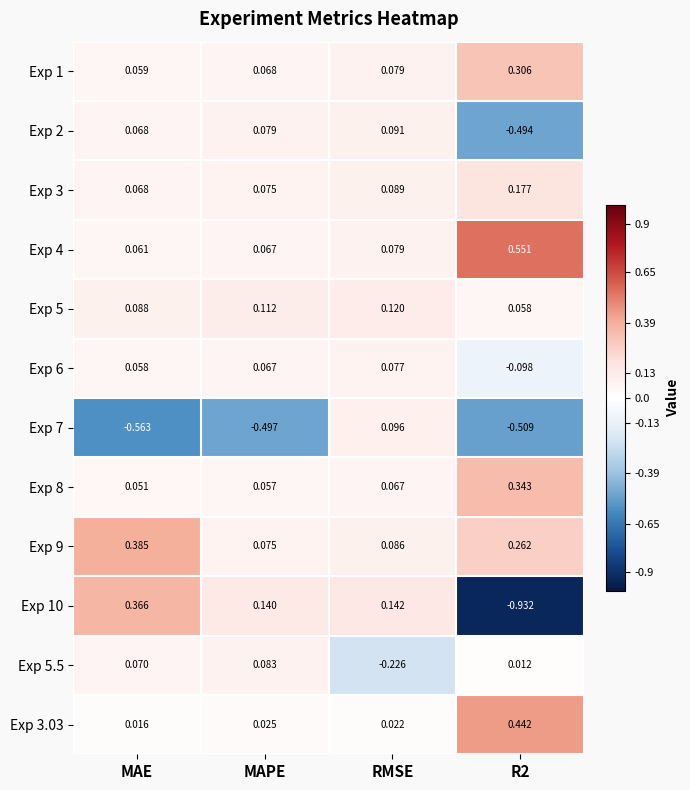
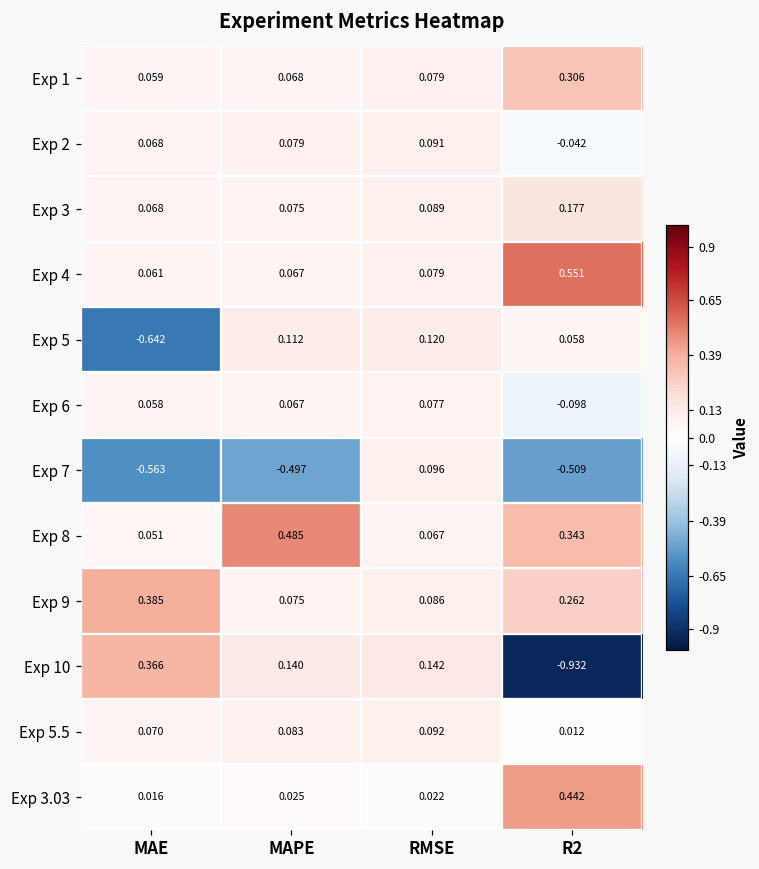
  {
    "Exp 1": {
      "MAE": 0.059,
      "MAPE": 0.068,
      "RMSE": 0.079,
      "R2": 0.306
    },
    "Exp 2": {
      "MAE": 0.068,
      "MAPE": 0.079,
      "RMSE": 0.091,
-     "R2": -0.494
+     "R2": -0.042
    },
    "Exp 3": {
      "MAE": 0.068,
      "MAPE": 0.075,
      "RMSE": 0.089,
      "R2": 0.177
    },
    "Exp 4": {
      "MAE": 0.061,
      "MAPE": 0.067,
      "RMSE": 0.079,
      "R2": 0.551
    },
    "Exp 5": {
-     "MAE": 0.088,
+     "MAE": -0.642,
      "MAPE": 0.112,
      "RMSE": 0.120,
      "R2": 0.058
    },
    "Exp 6": {
      "MAE": 0.058,
      "MAPE": 0.067,
      "RMSE": 0.077,
      "R2": -0.098
    },
    "Exp 7": {
      "MAE": -0.563,
      "MAPE": -0.497,
      "RMSE": 0.096,
      "R2": -0.509
    },
    "Exp 8": {
      "MAE": 0.051,
-     "MAPE": 0.057,
+     "MAPE": 0.485,
      "RMSE": 0.067,
      "R2": 0.343
    },
    "Exp 9": {
      "MAE": 0.385,
      "MAPE": 0.075,
      "RMSE": 0.086,
      "R2": 0.262
    },
    "Exp 10": {
      "MAE": 0.366,
      "MAPE": 0.140,
      "RMSE": 0.142,
      "R2": -0.932
    },
    "Exp 5.5": {
      "MAE": 0.070,
      "MAPE": 0.083,
-     "RMSE": -0.226,
+     "RMSE": 0.092,
      "R2": 0.012
    },
    "Exp 3.03": {
      "MAE": 0.016,
      "MAPE": 0.025,
      "RMSE": 0.022,
      "R2": 0.442
    }
  }
